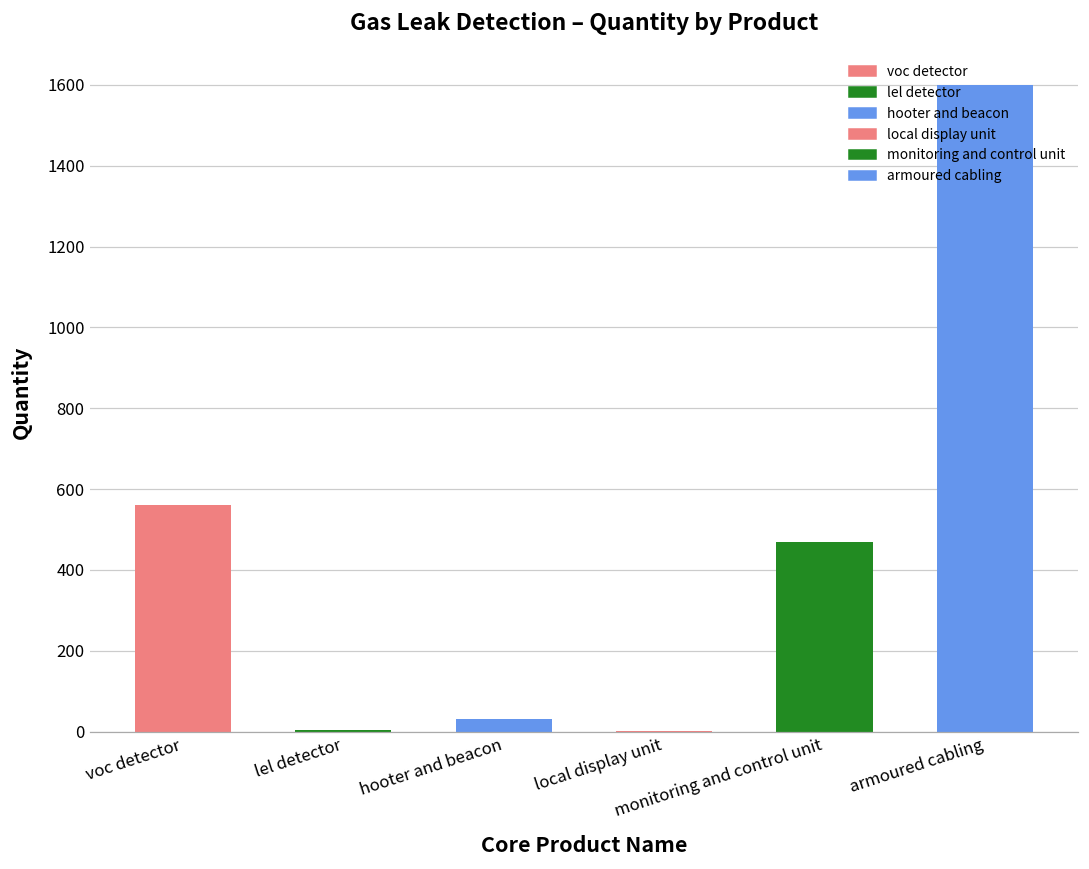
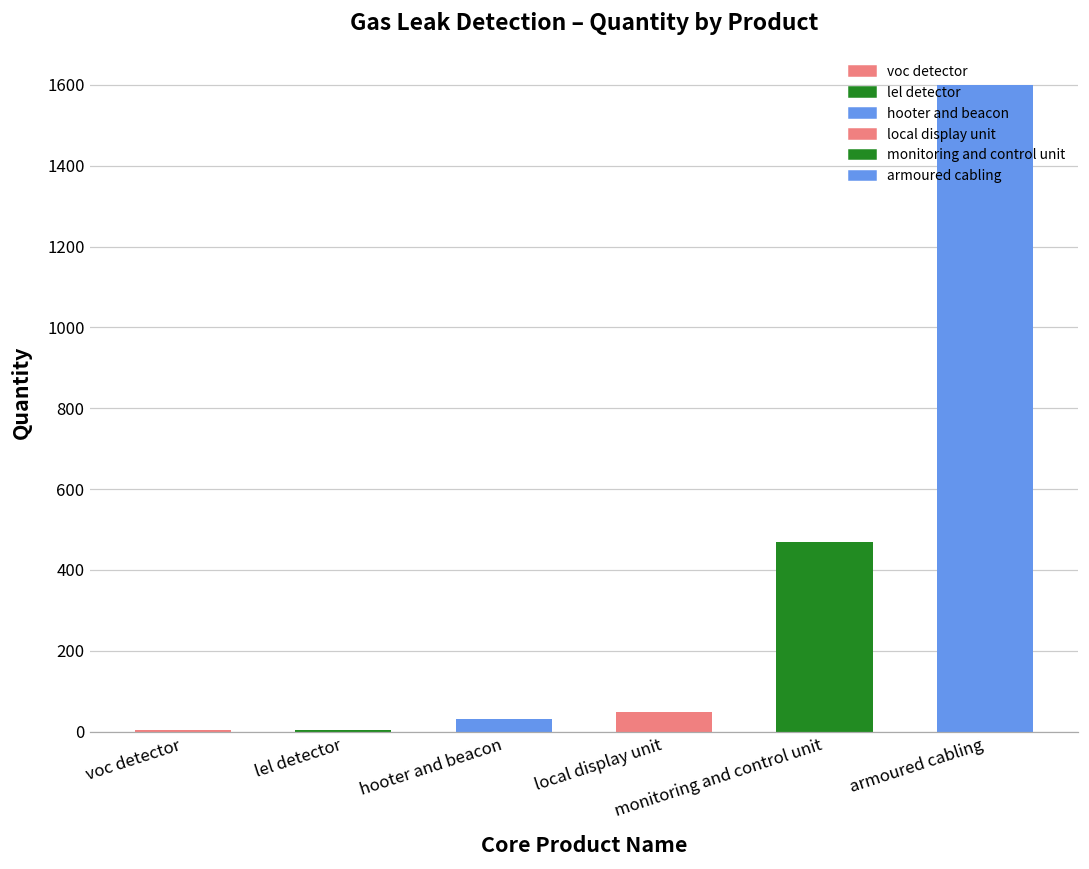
  {
-   "voc detector": 560,
+   "voc detector": 10,
    "hooter and beacon": 30,
-   "local display unit": 0,
+   "local display unit": 50,
    "monitoring and control unit": 470,
    "armoured cabling": 1600
  }
